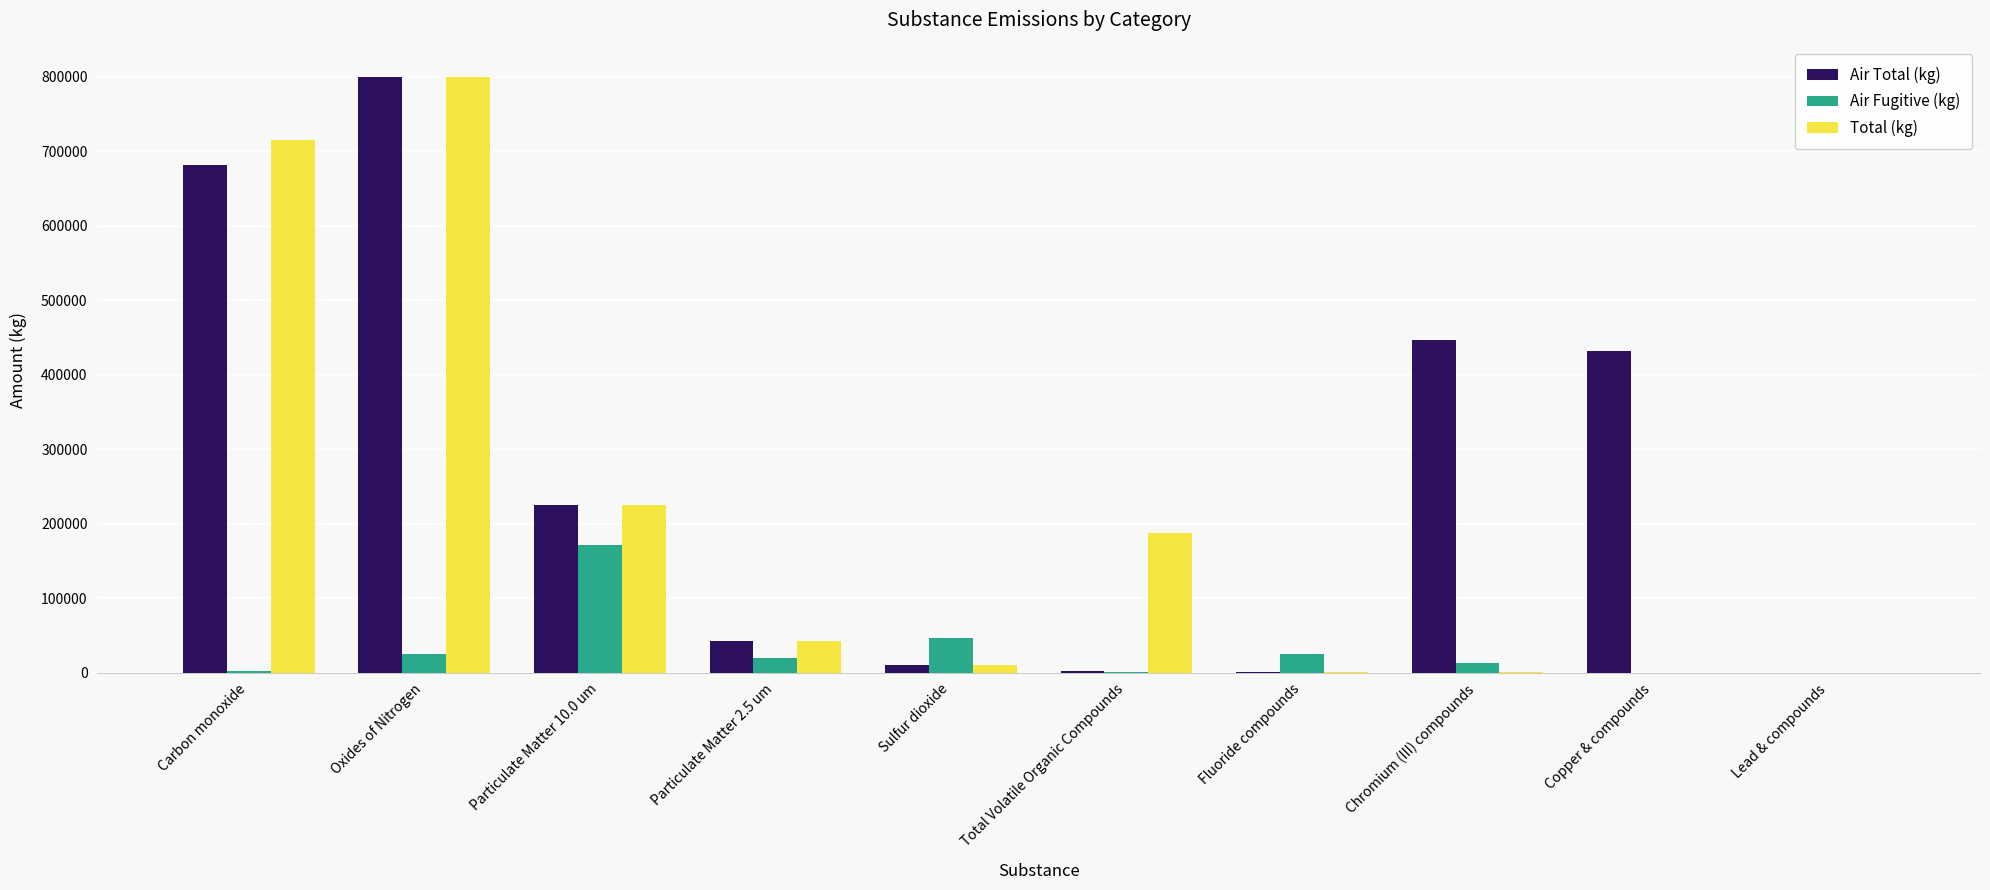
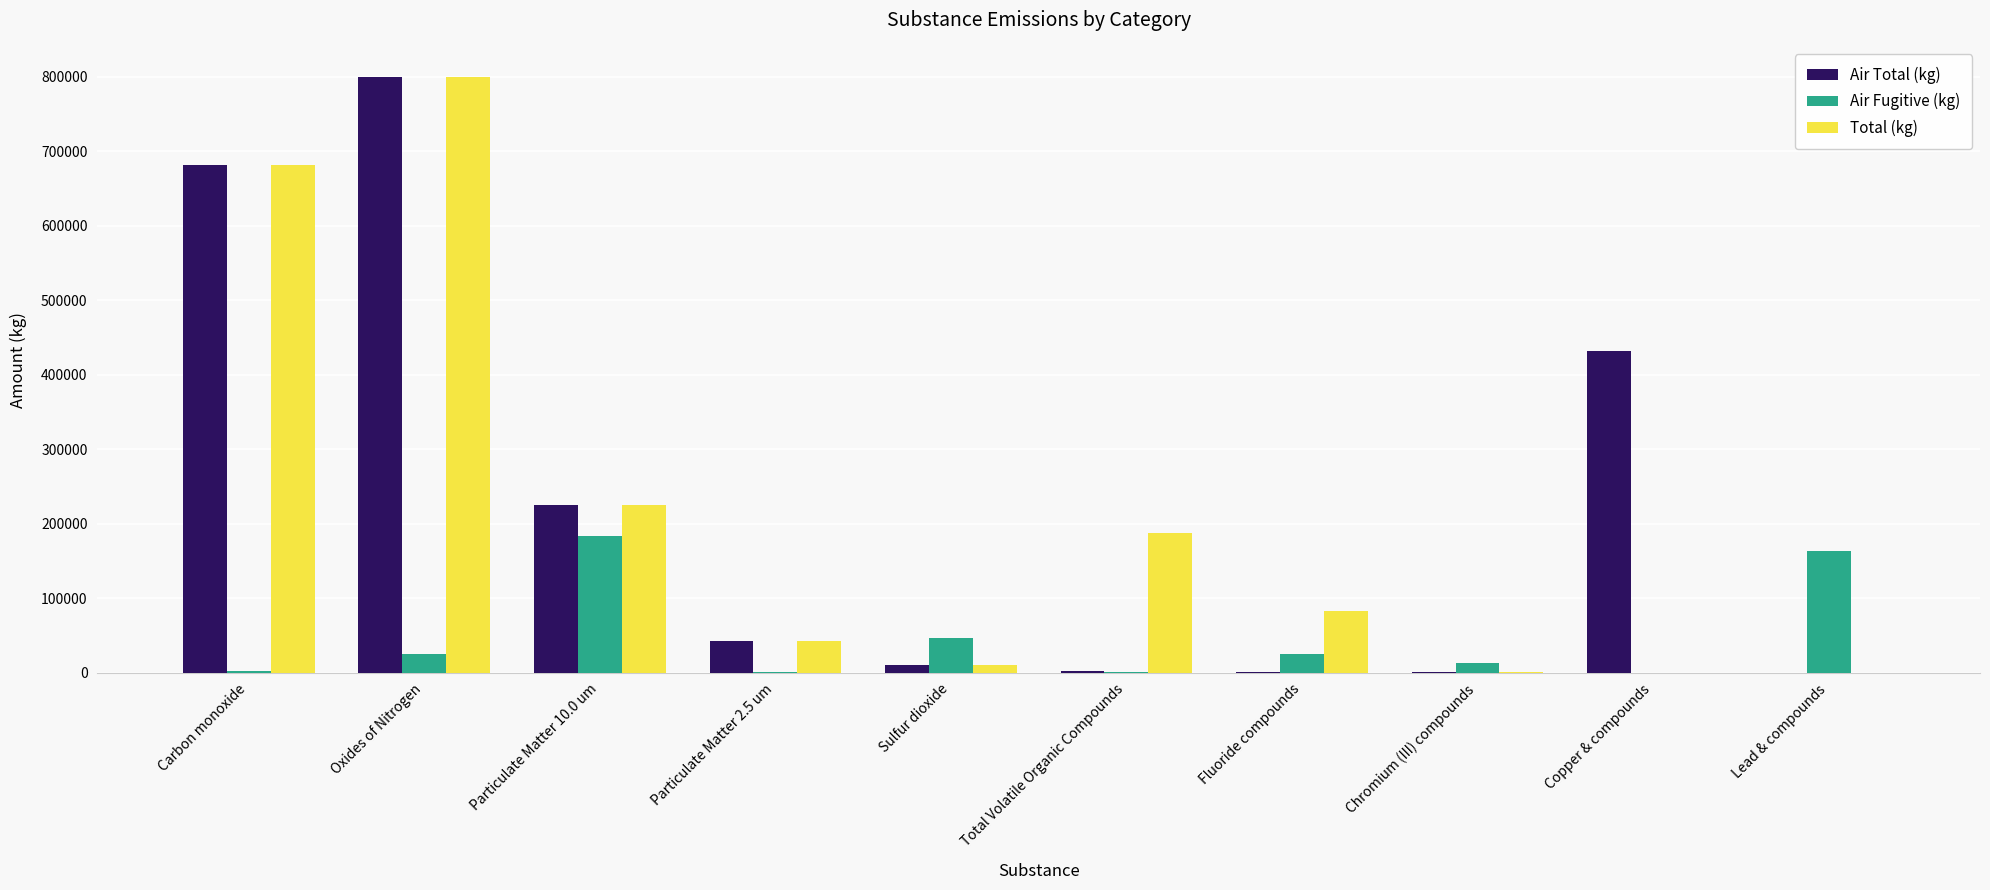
  {
    "Air Total (kg)": {
      "Carbon monoxide": 680000,
      "Oxides of Nitrogen": 800000,
      "Particulate Matter 10.0 um": 220000,
      "Particulate Matter 2.5 um": 40000,
      "Sulfur dioxide": 10000,
-     "Chromium (III) compounds": 450000,
+     "Chromium (III) compounds": 0,
      "Copper & compounds": 430000
    },
    "Air Fugitive (kg)": {
      "Oxides of Nitrogen": 20000,
-     "Particulate Matter 10.0 um": 170000,
-     "Particulate Matter 2.5 um": 20000,
+     "Particulate Matter 10.0 um": 180000,
+     "Particulate Matter 2.5 um": 0,
      "Sulfur dioxide": 50000,
      "Fluoride compounds": 20000,
      "Chromium (III) compounds": 10000,
-     "Lead & compounds": 0
+     "Lead & compounds": 160000
    },
    "Total (kg)": {
-     "Carbon monoxide": 720000,
+     "Carbon monoxide": 680000,
      "Oxides of Nitrogen": 800000,
      "Particulate Matter 10.0 um": 220000,
      "Particulate Matter 2.5 um": 40000,
      "Sulfur dioxide": 10000,
      "Total Volatile Organic Compounds": 190000,
-     "Fluoride compounds": 0
+     "Fluoride compounds": 80000
    }
  }
